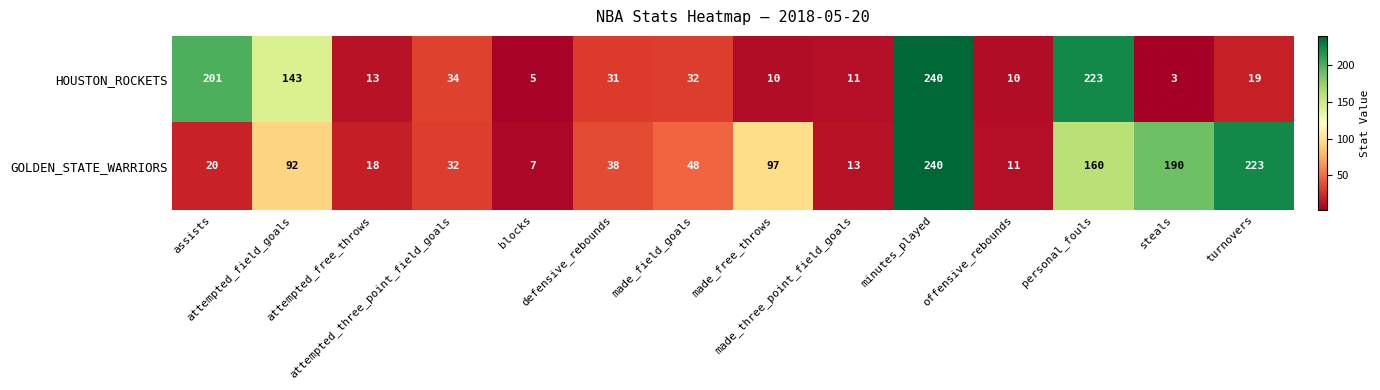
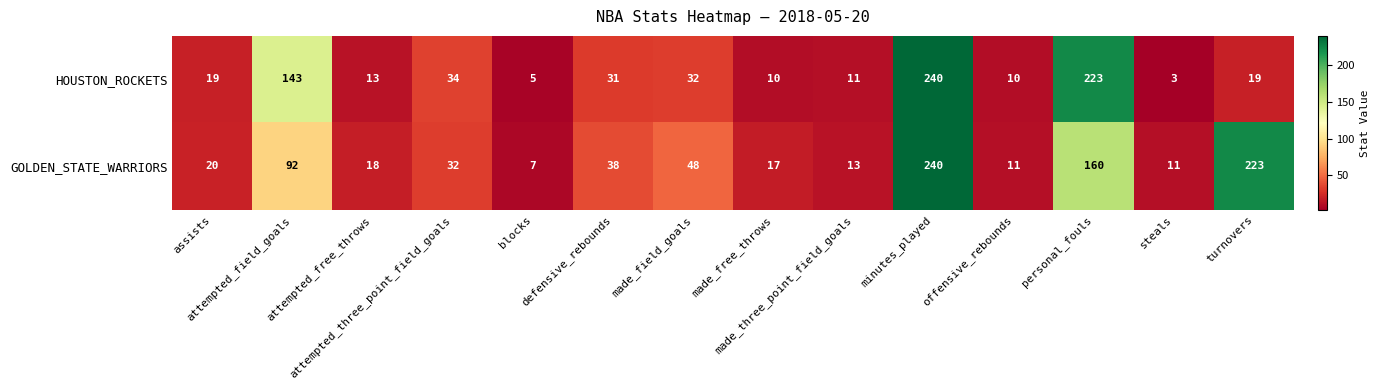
  {
    "HOUSTON_ROCKETS": {
-     "assists": 201,
+     "assists": 19,
      "attempted_field_goals": 143,
      "attempted_free_throws": 13,
      "attempted_three_point_field_goals": 34,
      "blocks": 5,
      "defensive_rebounds": 31,
      "made_field_goals": 32,
      "made_free_throws": 10,
      "made_three_point_field_goals": 11,
      "minutes_played": 240,
      "offensive_rebounds": 10,
      "personal_fouls": 223,
      "steals": 3,
      "turnovers": 19
    },
    "GOLDEN_STATE_WARRIORS": {
      "assists": 20,
      "attempted_field_goals": 92,
      "attempted_free_throws": 18,
      "attempted_three_point_field_goals": 32,
      "blocks": 7,
      "defensive_rebounds": 38,
      "made_field_goals": 48,
-     "made_free_throws": 97,
+     "made_free_throws": 17,
      "made_three_point_field_goals": 13,
      "minutes_played": 240,
      "offensive_rebounds": 11,
      "personal_fouls": 160,
-     "steals": 190,
+     "steals": 11,
      "turnovers": 223
    }
  }
